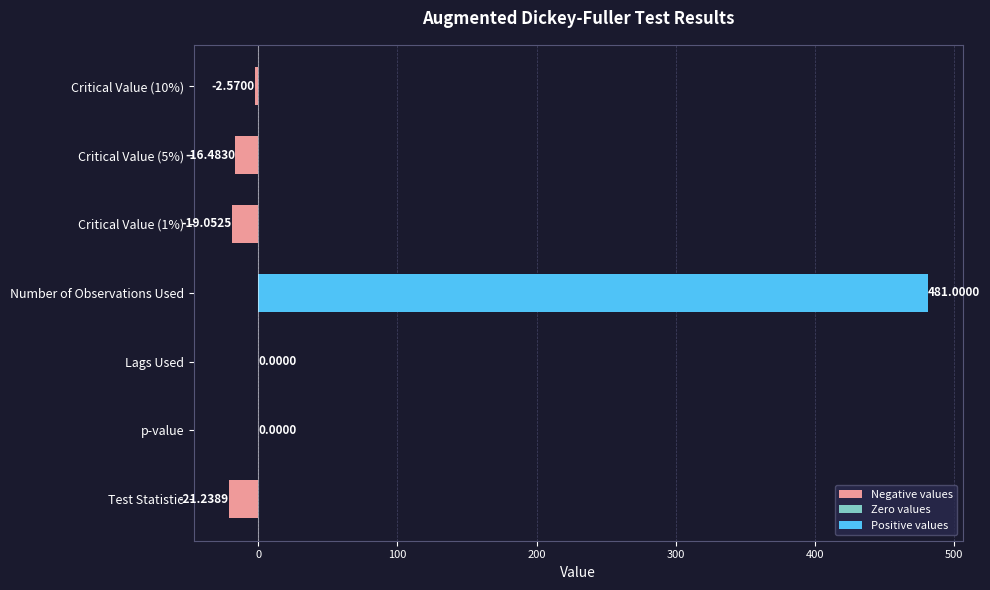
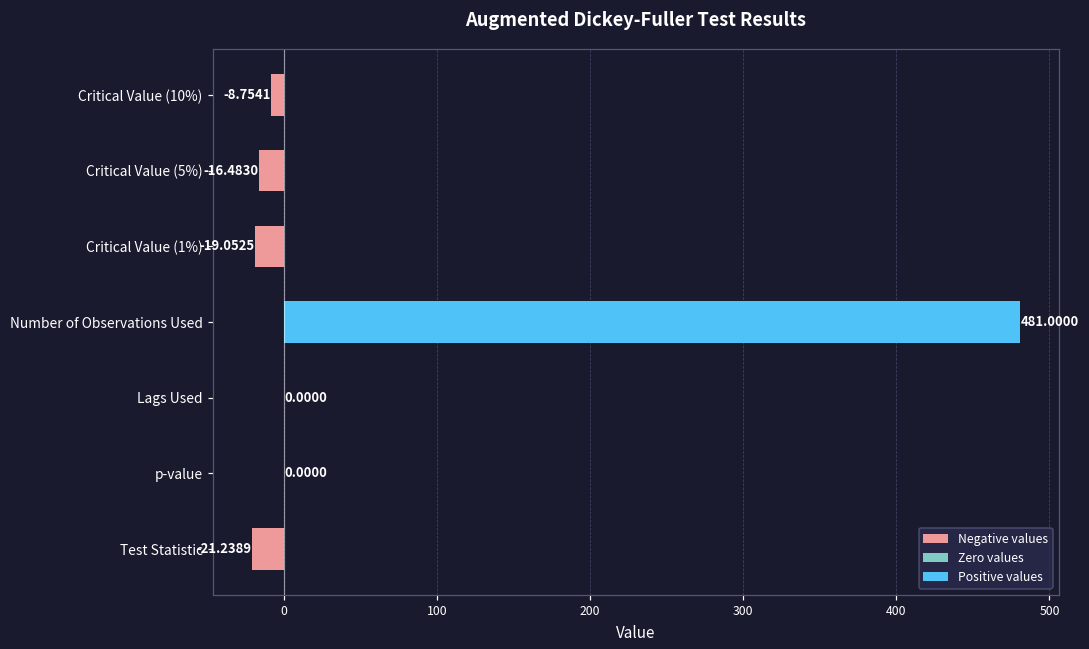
  {
-   "Critical Value (10%)": -2.5700,
+   "Critical Value (10%)": -8.7541,
    "Critical Value (5%)": -16.4830,
    "Critical Value (1%)": -19.0525,
    "Number of Observations Used": 481.0000,
    "Lags Used": 0.0000,
    "p-value": 0.0000,
    "Test Statistic": -21.2389
  }
